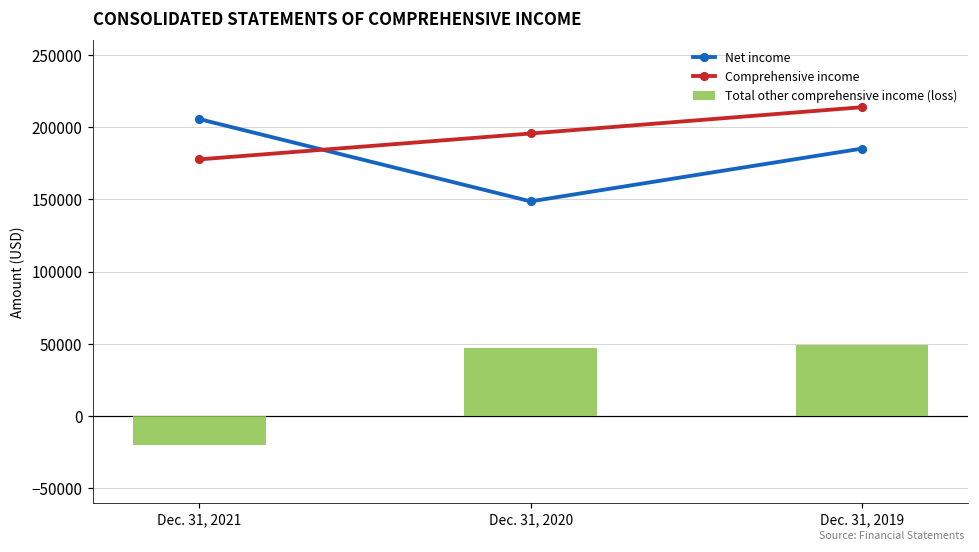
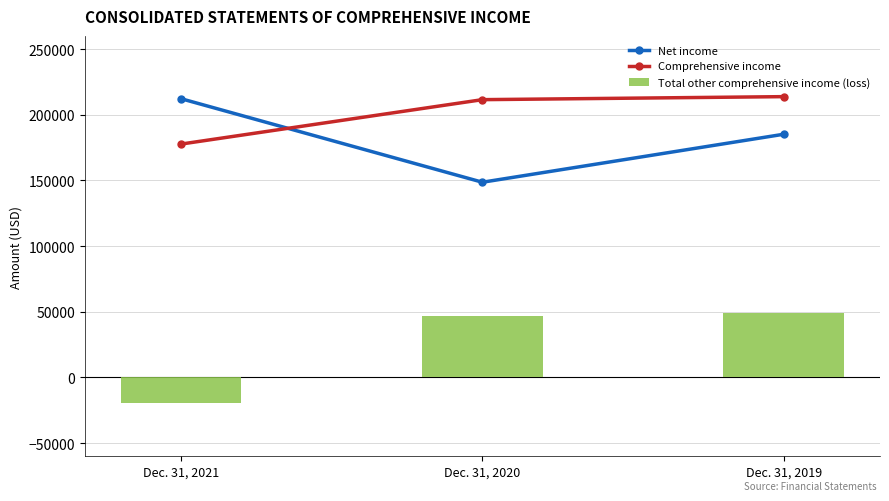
  {
    "Net income": {
-     "Dec. 31, 2021": 206000,
+     "Dec. 31, 2021": 212000,
      "Dec. 31, 2020": 149000,
      "Dec. 31, 2019": 185000
    },
    "Total other comprehensive income (loss)": {
      "Dec. 31, 2021": -20000,
      "Dec. 31, 2020": 47000,
      "Dec. 31, 2019": 49000
    },
    "Comprehensive income": {
      "Dec. 31, 2021": 178000,
-     "Dec. 31, 2020": 196000,
+     "Dec. 31, 2020": 211000,
      "Dec. 31, 2019": 214000
    }
  }
